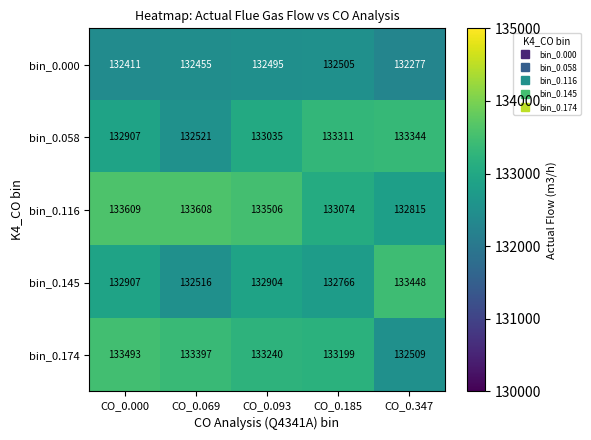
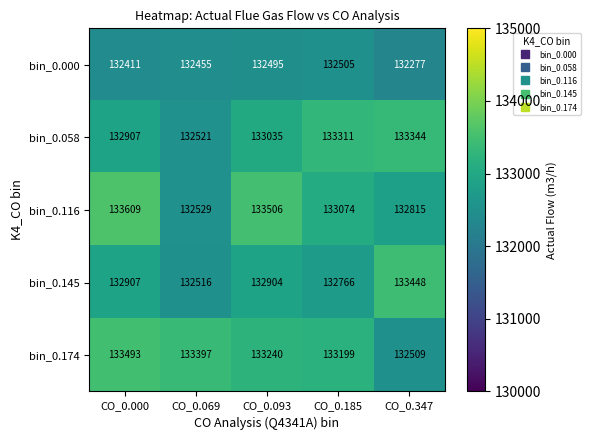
  {
    "bin_0.000": {
      "CO_0.000": 132411,
      "CO_0.069": 132455,
      "CO_0.093": 132495,
      "CO_0.185": 132505,
      "CO_0.347": 132277
    },
    "bin_0.058": {
      "CO_0.000": 132907,
      "CO_0.069": 132521,
      "CO_0.093": 133035,
      "CO_0.185": 133311,
      "CO_0.347": 133344
    },
    "bin_0.116": {
      "CO_0.000": 133609,
-     "CO_0.069": 133608,
+     "CO_0.069": 132529,
      "CO_0.093": 133506,
      "CO_0.185": 133074,
      "CO_0.347": 132815
    },
    "bin_0.145": {
      "CO_0.000": 132907,
      "CO_0.069": 132516,
      "CO_0.093": 132904,
      "CO_0.185": 132766,
      "CO_0.347": 133448
    },
    "bin_0.174": {
      "CO_0.000": 133493,
      "CO_0.069": 133397,
      "CO_0.093": 133240,
      "CO_0.185": 133199,
      "CO_0.347": 132509
    }
  }
